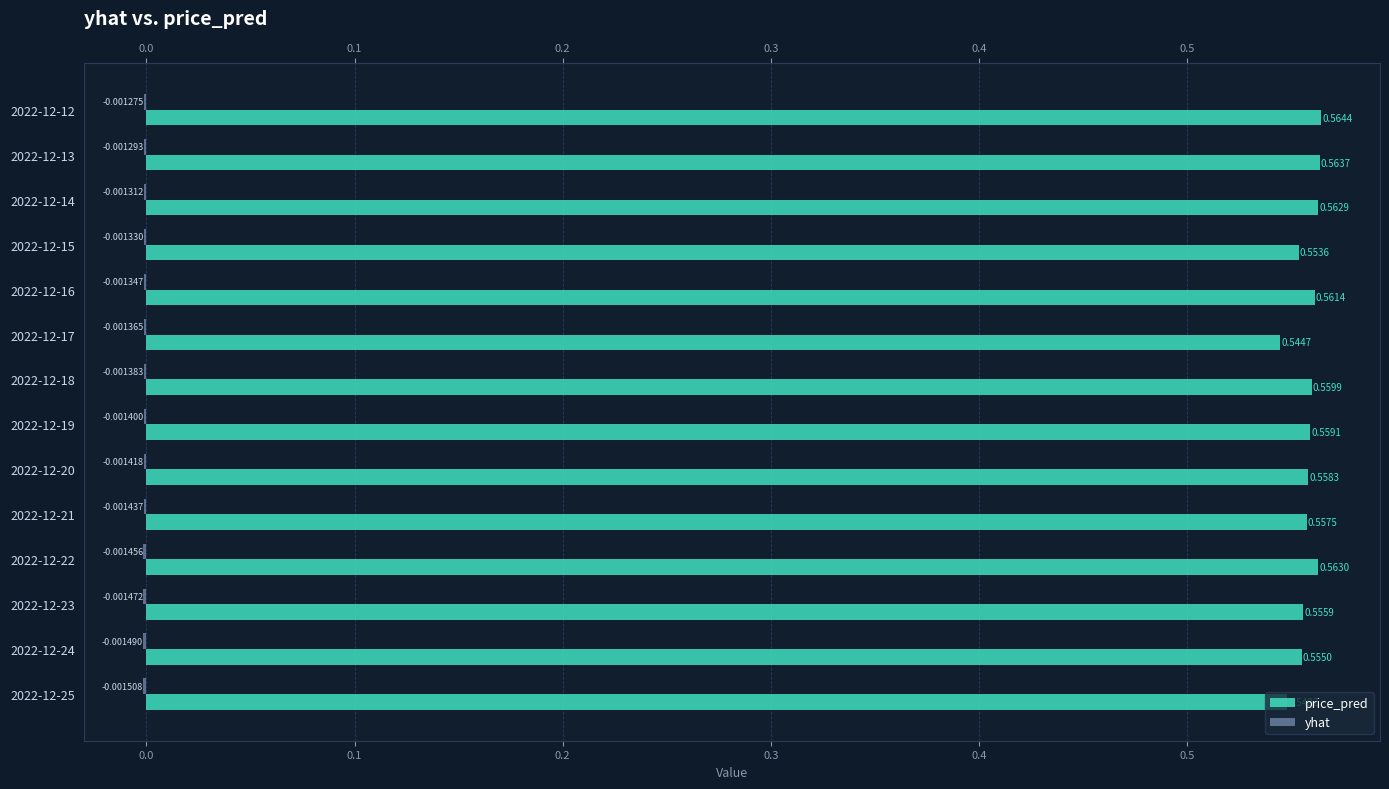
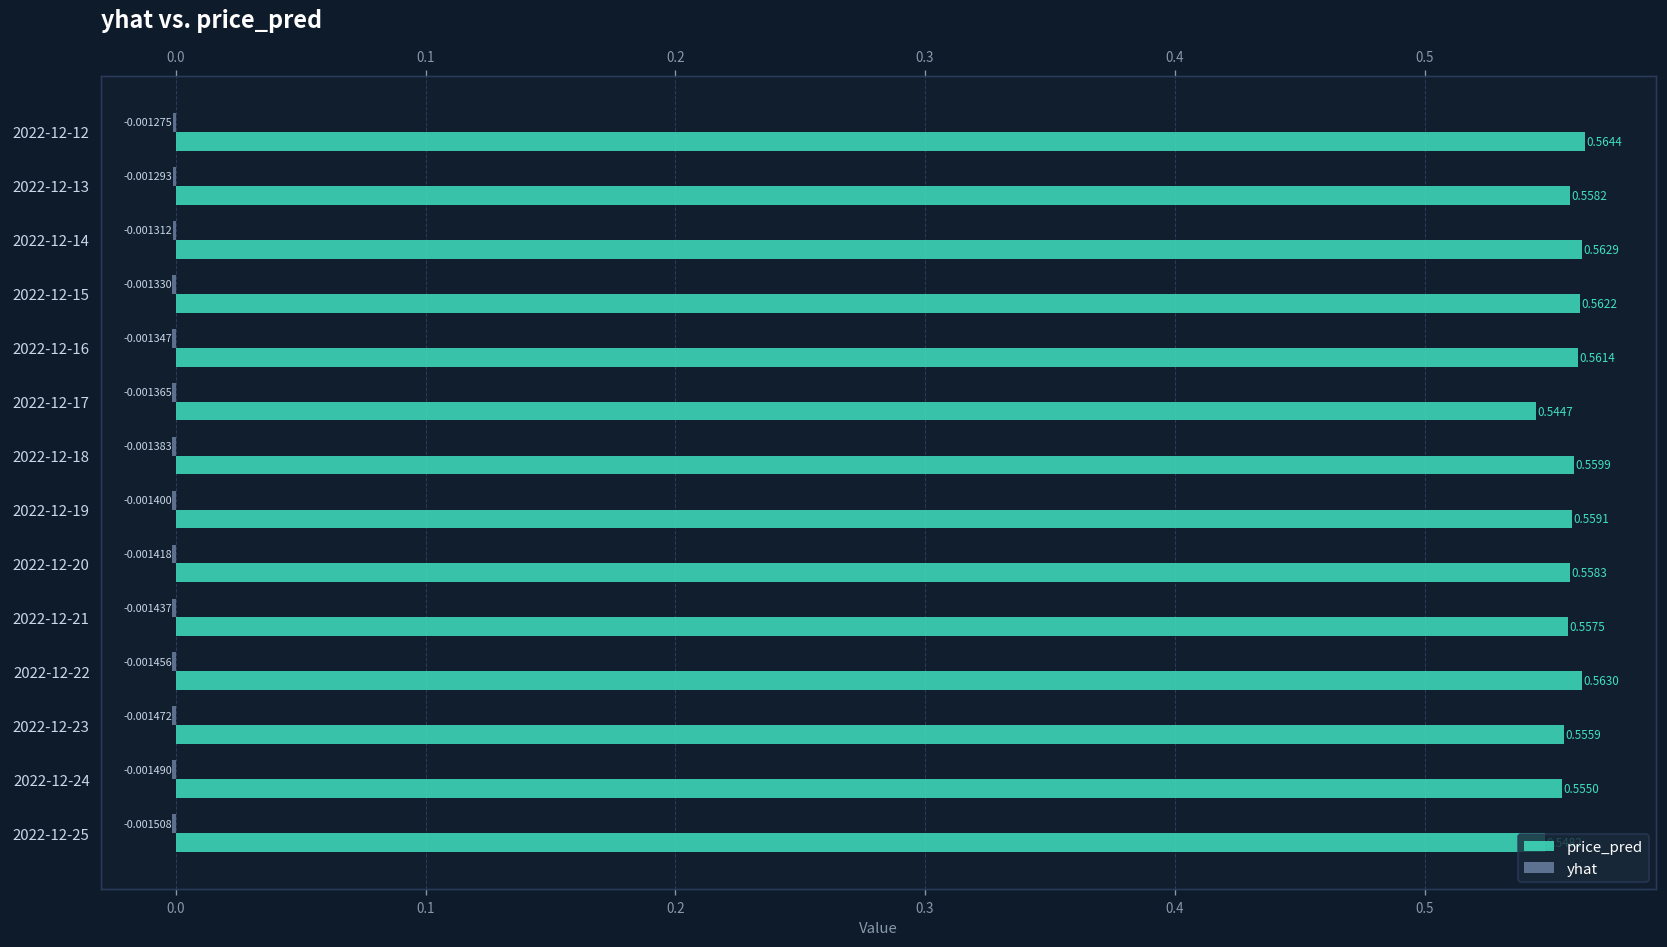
  {
    "price_pred": {
      "2022-12-12": 0.5644,
-     "2022-12-13": 0.5637,
+     "2022-12-13": 0.5582,
      "2022-12-14": 0.5629,
-     "2022-12-15": 0.5536,
+     "2022-12-15": 0.5622,
      "2022-12-16": 0.5614,
      "2022-12-17": 0.5447,
      "2022-12-18": 0.5599,
      "2022-12-19": 0.5591,
      "2022-12-20": 0.5583,
      "2022-12-21": 0.5575,
      "2022-12-22": 0.5630,
      "2022-12-23": 0.5559,
      "2022-12-24": 0.5550
    },
    "yhat": {
      "2022-12-12": -0.001275,
      "2022-12-13": -0.001293,
      "2022-12-14": -0.001312,
      "2022-12-15": -0.001330,
      "2022-12-16": -0.001347,
      "2022-12-17": -0.001365,
      "2022-12-18": -0.001383,
      "2022-12-19": -0.001400,
      "2022-12-20": -0.001418,
      "2022-12-21": -0.001437,
      "2022-12-22": -0.001456,
      "2022-12-23": -0.001472,
      "2022-12-24": -0.001490,
      "2022-12-25": -0.001508
    }
  }
